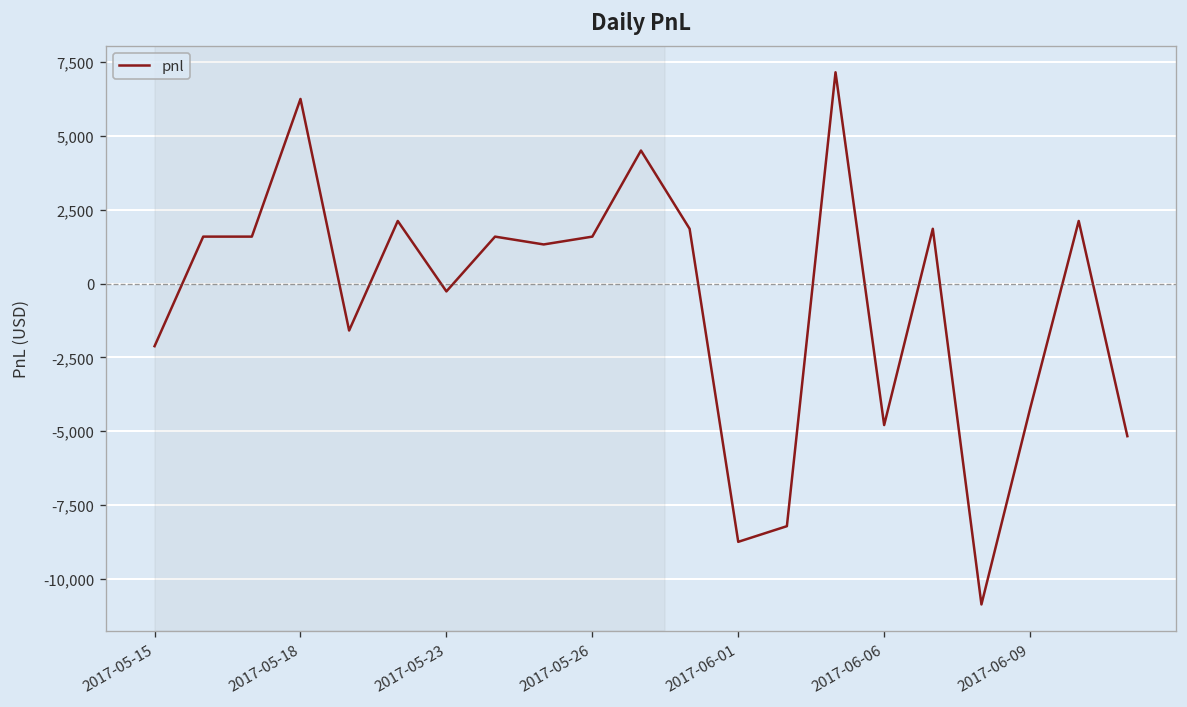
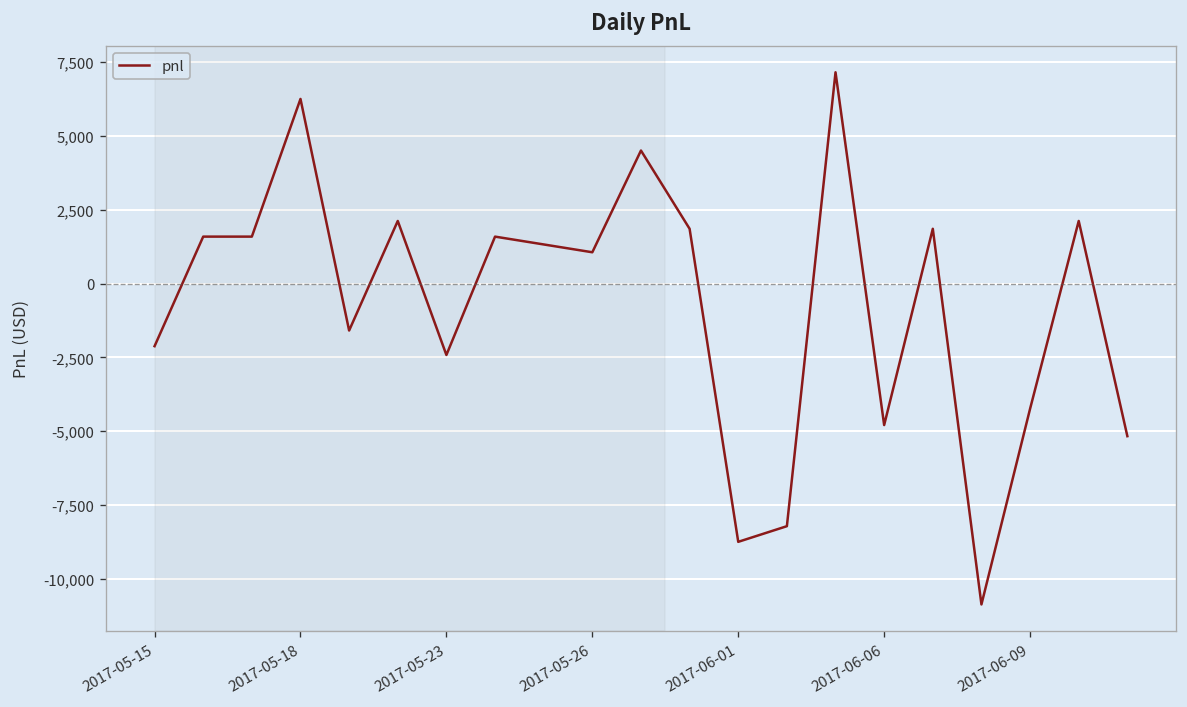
  {
    "2017-05-15": "-2,100",
    "2017-05-18": "6,300",
-   "2017-05-23": "-300",
-   "2017-05-26": "1,600",
+   "2017-05-23": "-2,400",
+   "2017-05-26": "1,100",
    "2017-06-01": "-8,700",
    "2017-06-06": "-4,800",
    "2017-06-09": "-4,200"
  }
